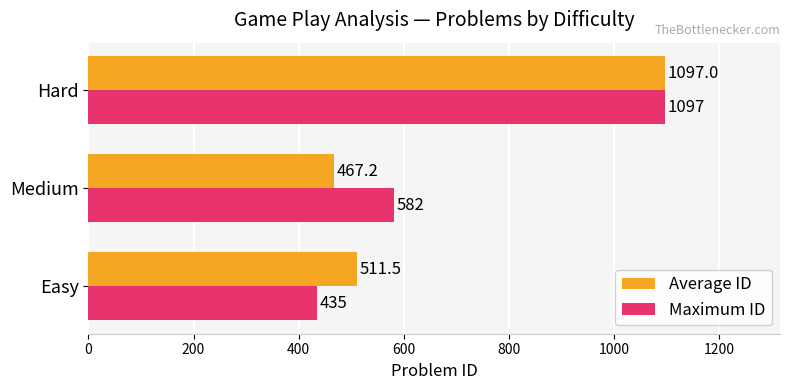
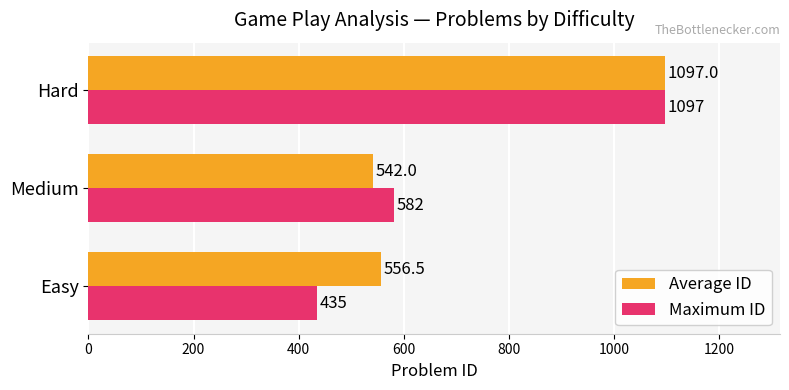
  {
    "Average ID": {
      "Hard": 1097.0,
-     "Medium": 467.2,
-     "Easy": 511.5
+     "Medium": 542.0,
+     "Easy": 556.5
    },
    "Maximum ID": {
      "Hard": 1097,
      "Medium": 582,
      "Easy": 435
    }
  }
